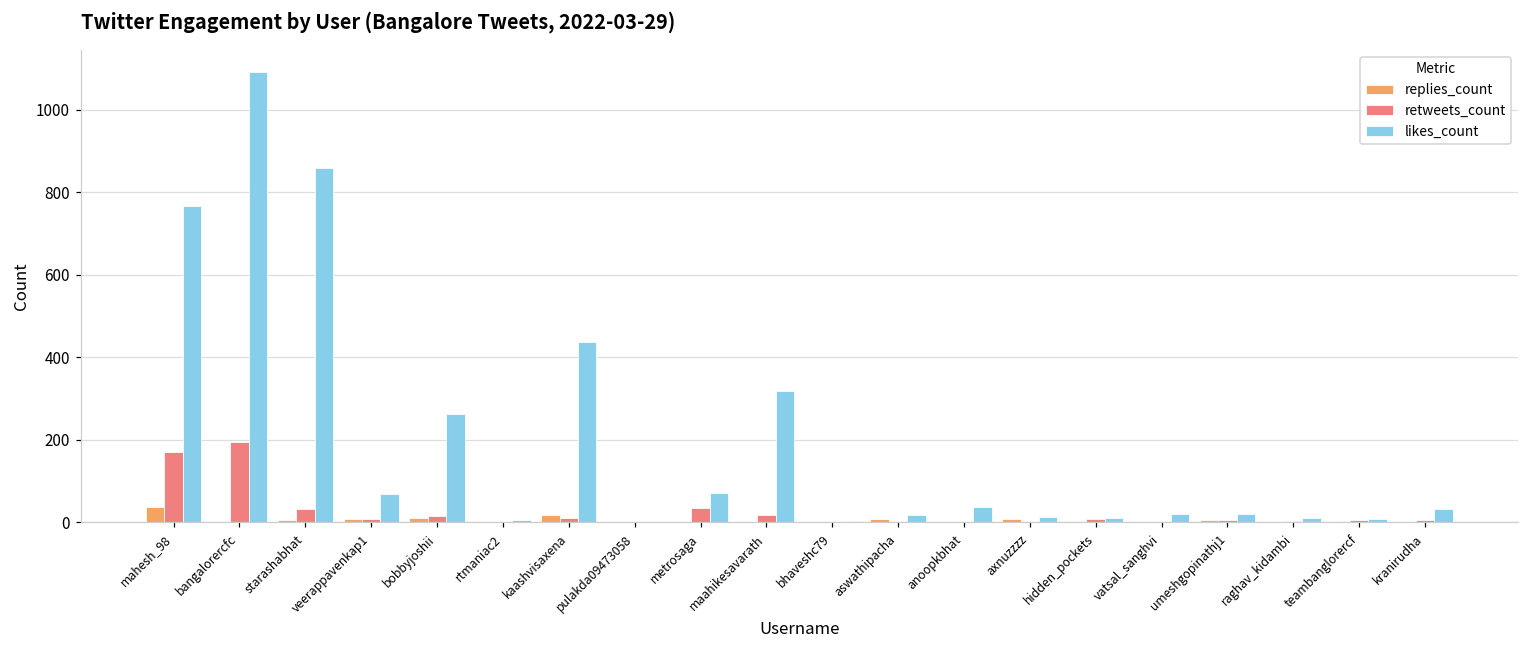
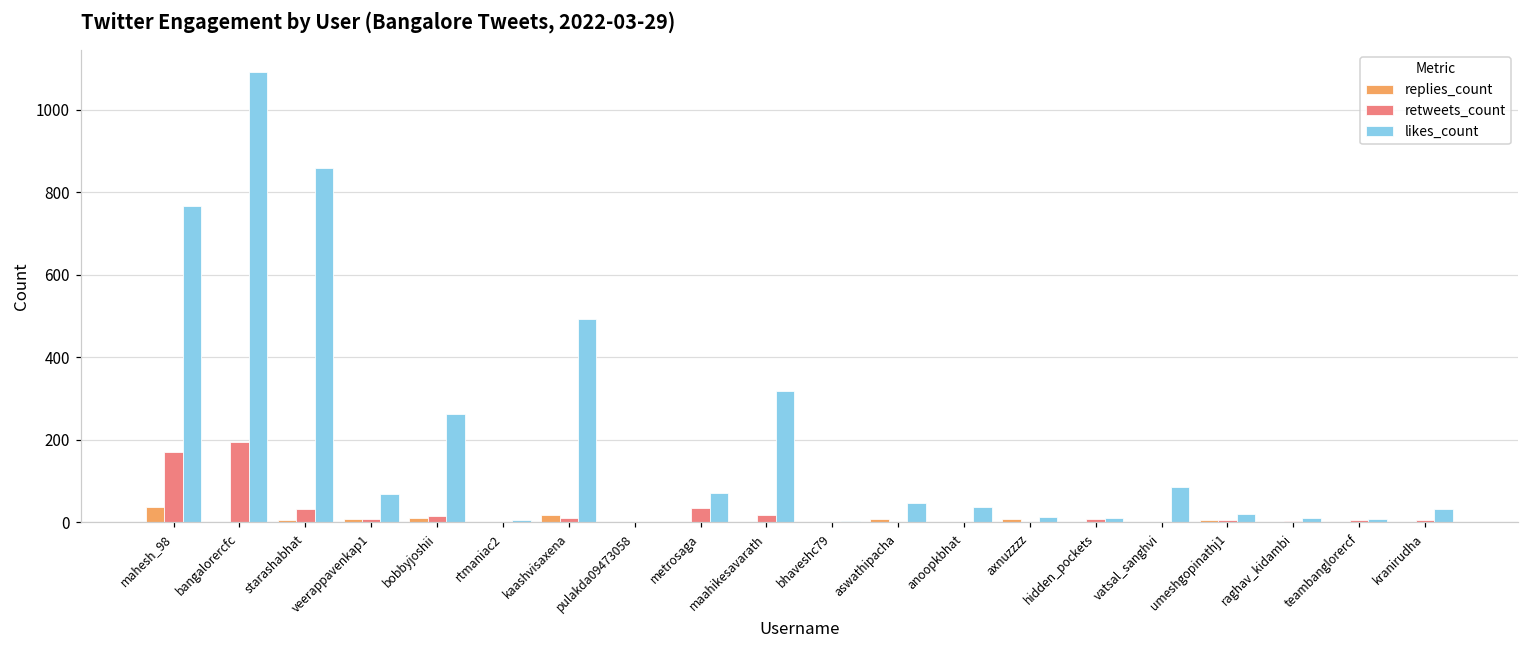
  {
    "likes_count": {
      "mahesh_98": 770,
      "bangalorercfc": 1090,
      "starashabhat": 860,
      "veerappavenkap1": 70,
      "bobbyjoshii": 260,
-     "kaashvisaxena": 440,
+     "kaashvisaxena": 490,
      "metrosaga": 70,
      "maahikesavarath": 320,
-     "aswathipacha": 20,
+     "aswathipacha": 50,
      "anoopkbhat": 40,
      "axnuzzzz": 10,
      "hidden_pockets": 10,
-     "vatsal_sanghvi": 20,
+     "vatsal_sanghvi": 90,
      "umeshgopinathj1": 20,
      "raghav_kidambi": 10,
      "teambanglorercf": 10,
      "kranirudha": 30
    }
  }
